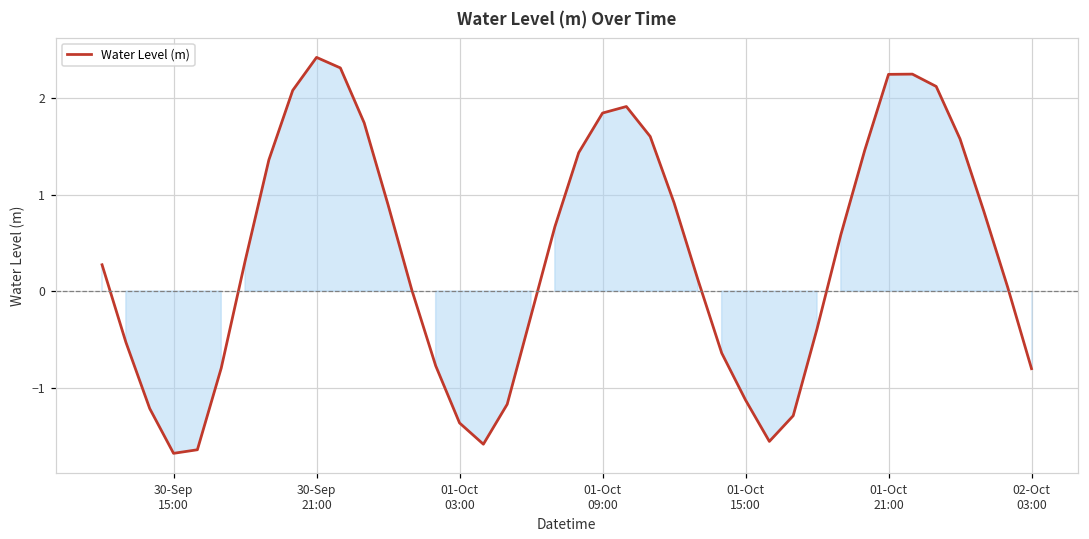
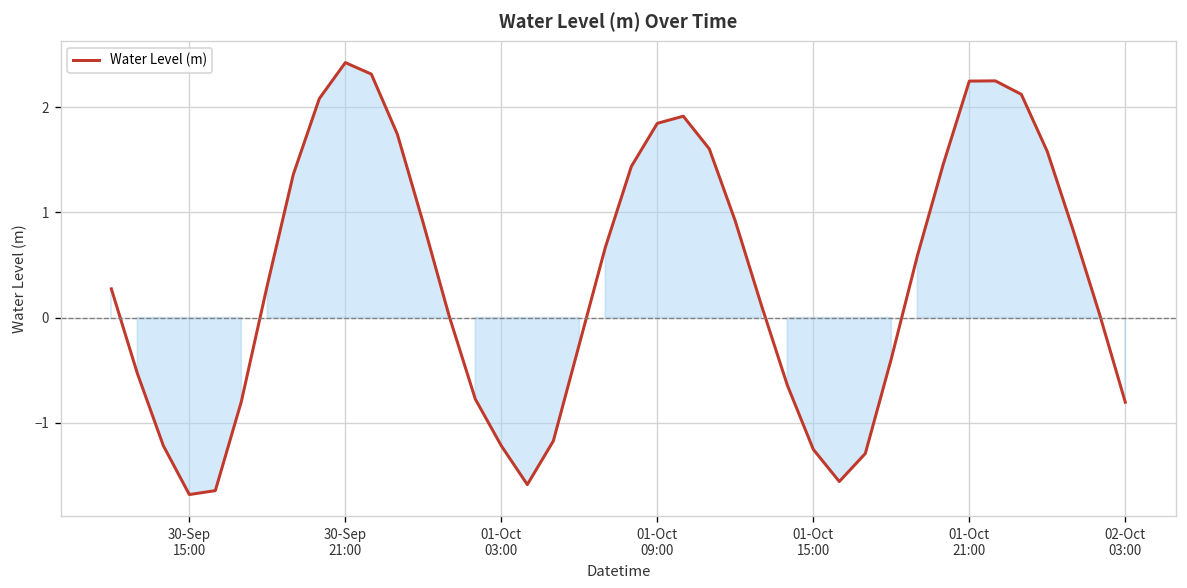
  {
    "30-Sep 15:00": -1.7,
    "30-Sep 21:00": 2.4,
-   "01-Oct 03:00": -1.4,
+   "01-Oct 03:00": -1.2,
    "01-Oct 09:00": 1.8,
-   "01-Oct 15:00": -1.1,
+   "01-Oct 15:00": -1.3,
    "01-Oct 21:00": 2.2,
    "02-Oct 03:00": -0.8
  }
